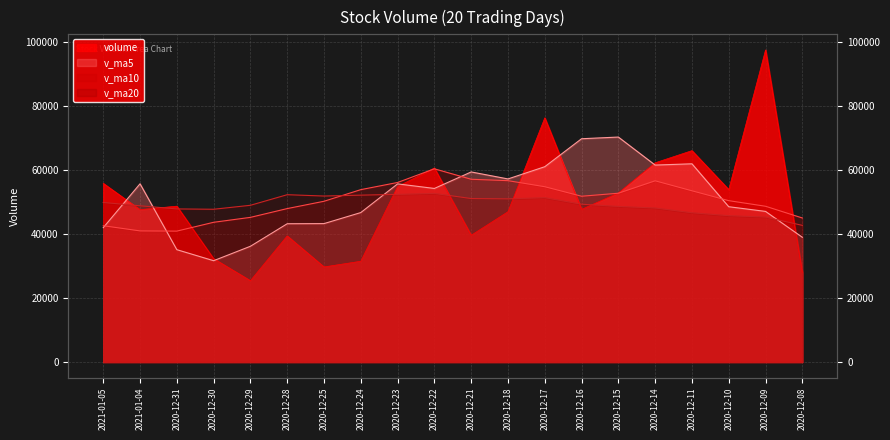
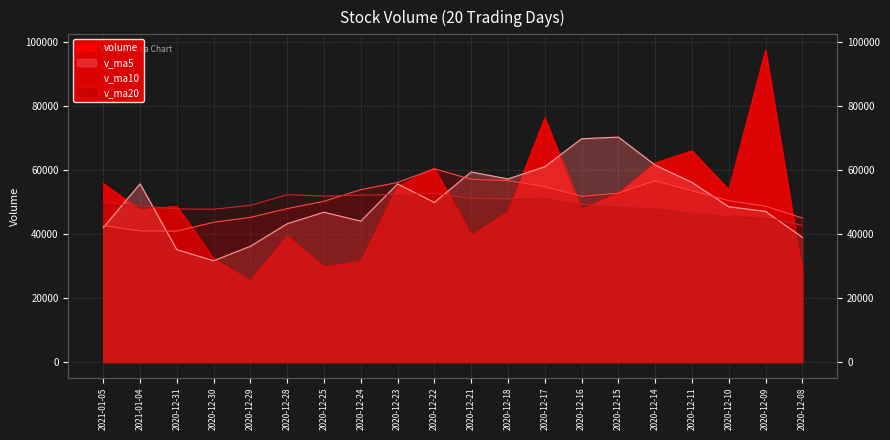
  {
    "v_ma5": {
      "2021-01-04": 56000,
      "2020-12-31": 35000,
      "2020-12-29": 36000,
      "2020-12-28": 43000,
-     "2020-12-25": 43000,
-     "2020-12-24": 47000,
-     "2020-12-22": 54000,
+     "2020-12-25": 47000,
+     "2020-12-24": 44000,
+     "2020-12-22": 50000,
      "2020-12-21": 59000,
      "2020-12-17": 61000,
      "2020-12-16": 70000,
      "2020-12-15": 70000,
-     "2020-12-11": 62000,
+     "2020-12-11": 56000,
      "2020-12-10": 49000,
      "2020-12-09": 47000,
      "2020-12-08": 39000
    }
  }
